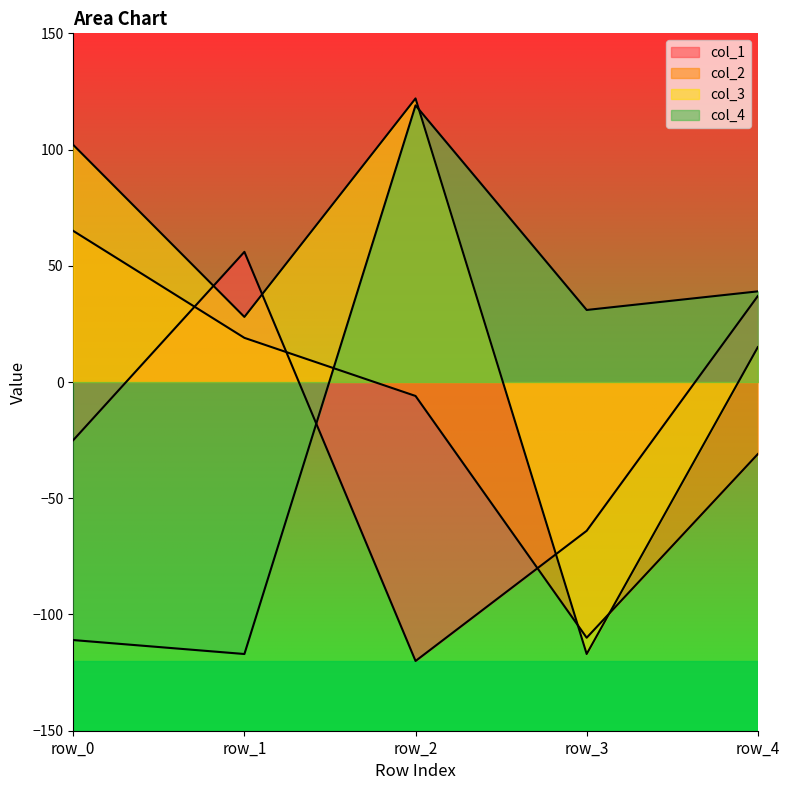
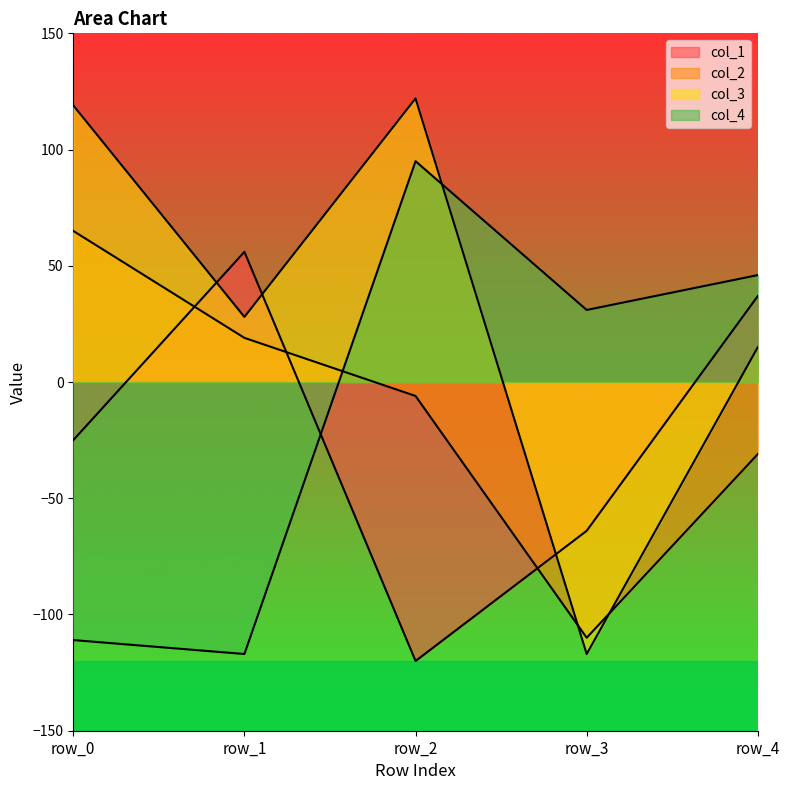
  {
    "col_3": {
-     "row_0": 102
+     "row_0": 119
    },
    "col_4": {
-     "row_2": 119,
-     "row_4": 39
+     "row_2": 95,
+     "row_4": 46
    }
  }
